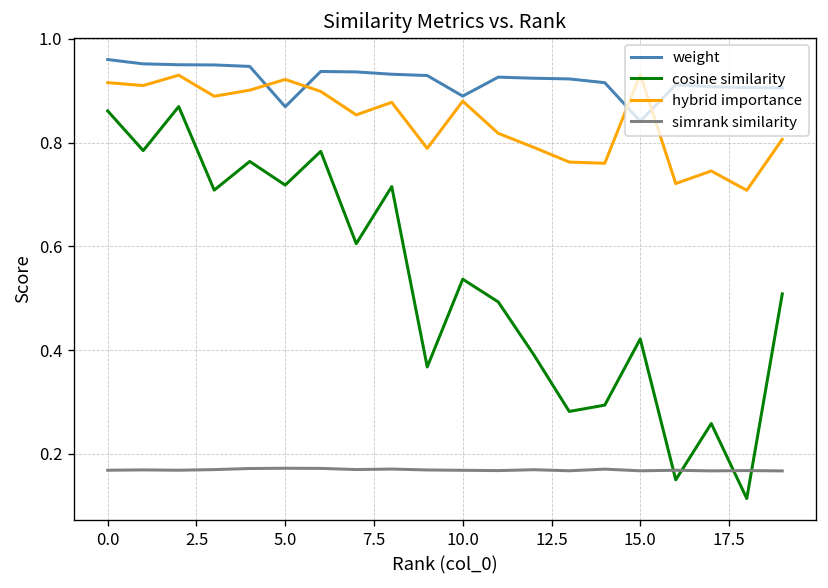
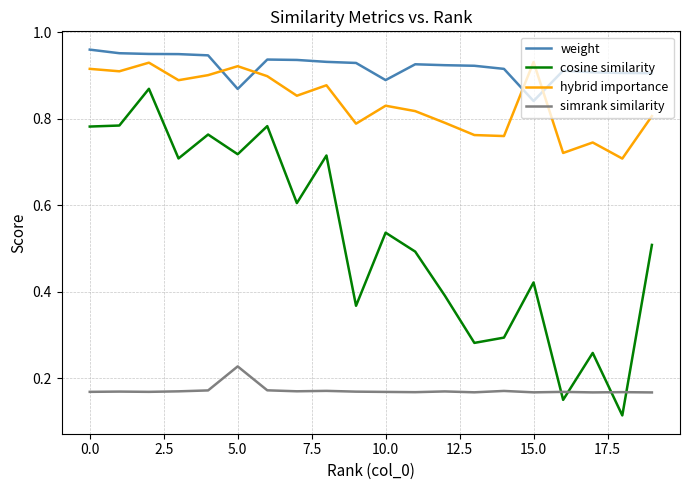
  {
    "weight": {
      "0.0": 0.96,
      "5.0": 0.87,
      "10.0": 0.89
    },
    "cosine similarity": {
-     "0.0": 0.86,
+     "0.0": 0.78,
      "5.0": 0.72,
      "10.0": 0.54,
      "15.0": 0.42
    },
    "hybrid importance": {
      "0.0": 0.92,
      "5.0": 0.92,
-     "10.0": 0.88
+     "10.0": 0.83
    },
    "simrank similarity": {
      "0.0": 0.17,
-     "5.0": 0.17,
+     "5.0": 0.23,
      "10.0": 0.17,
      "15.0": 0.17
    }
  }
